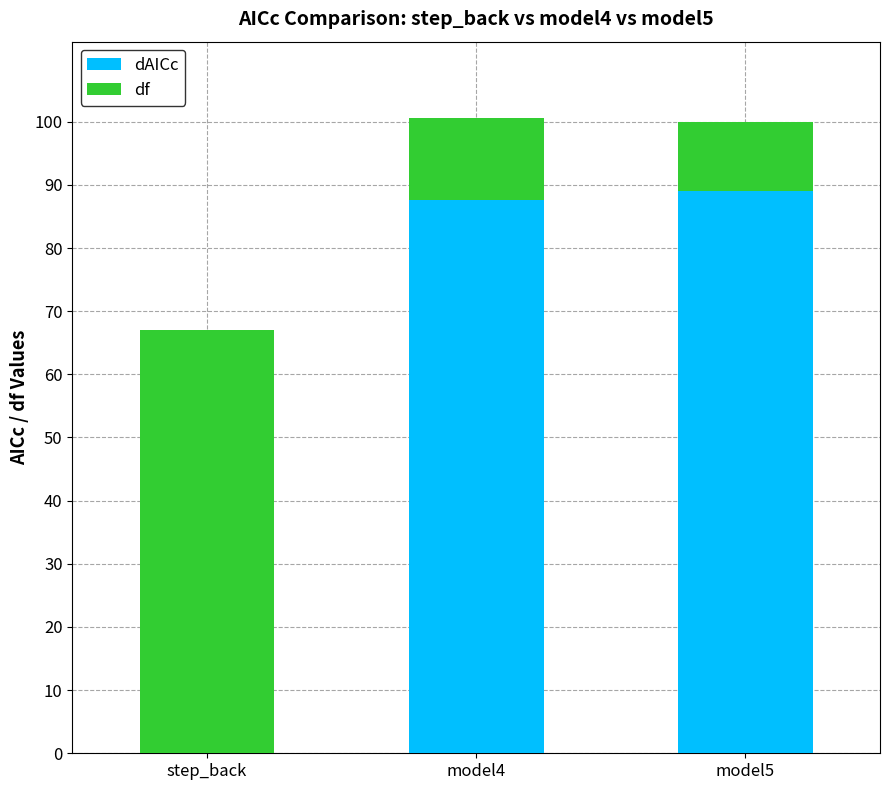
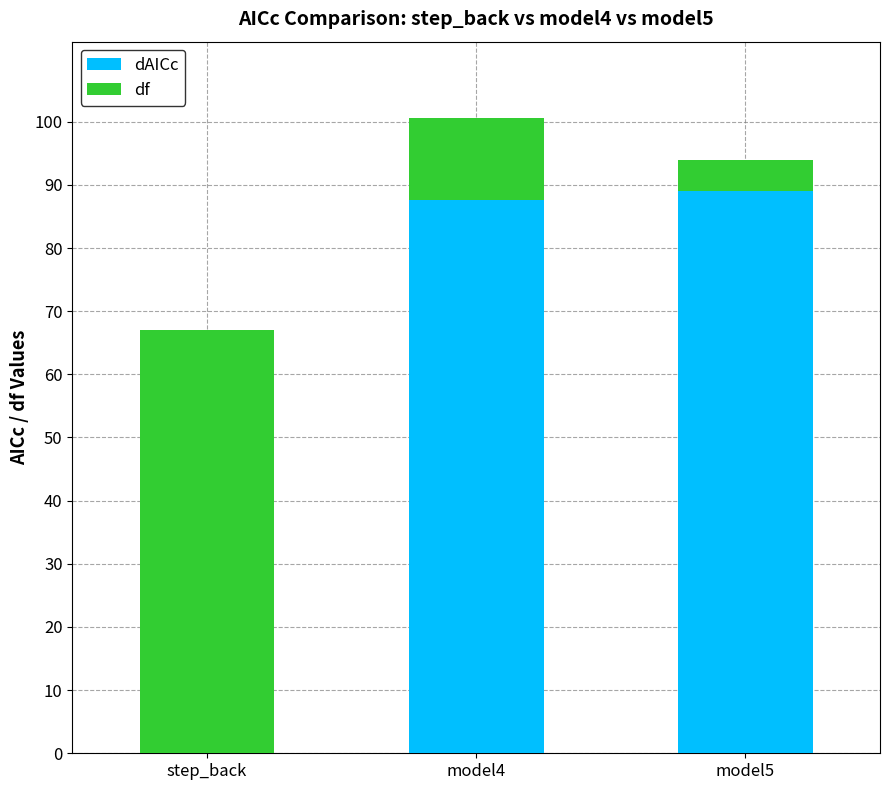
  {
    "dAICc": {
      "step_back": 0,
      "model4": 88,
      "model5": 89
    },
    "df": {
      "step_back": 67,
      "model4": 13,
-     "model5": 11
+     "model5": 5
    }
  }
